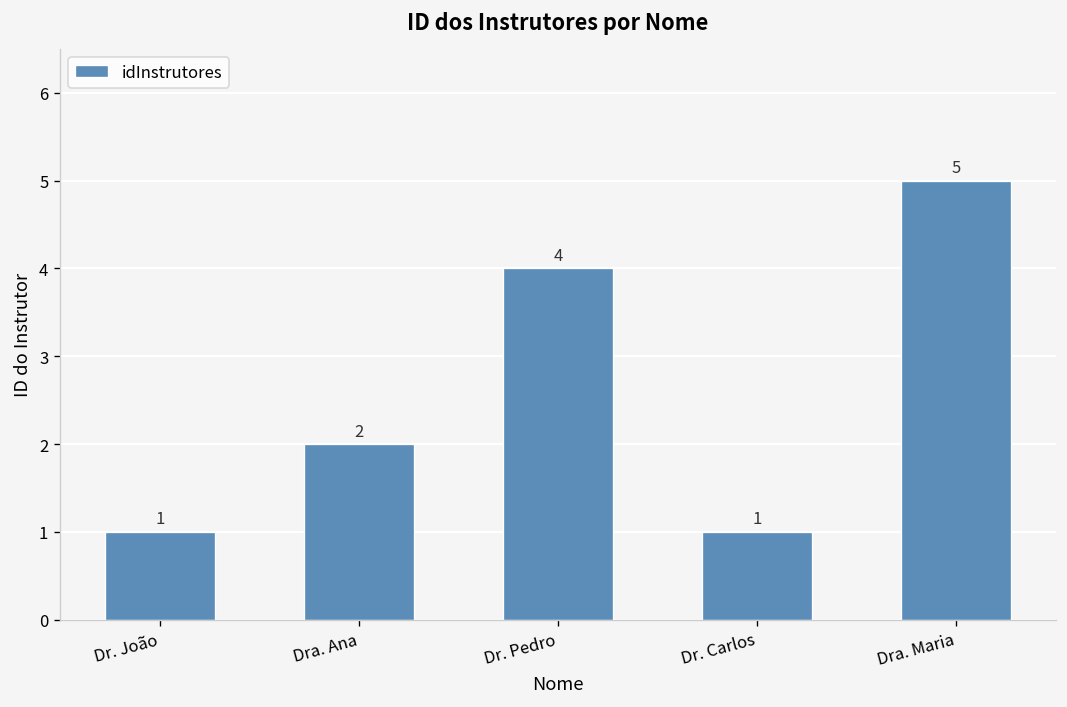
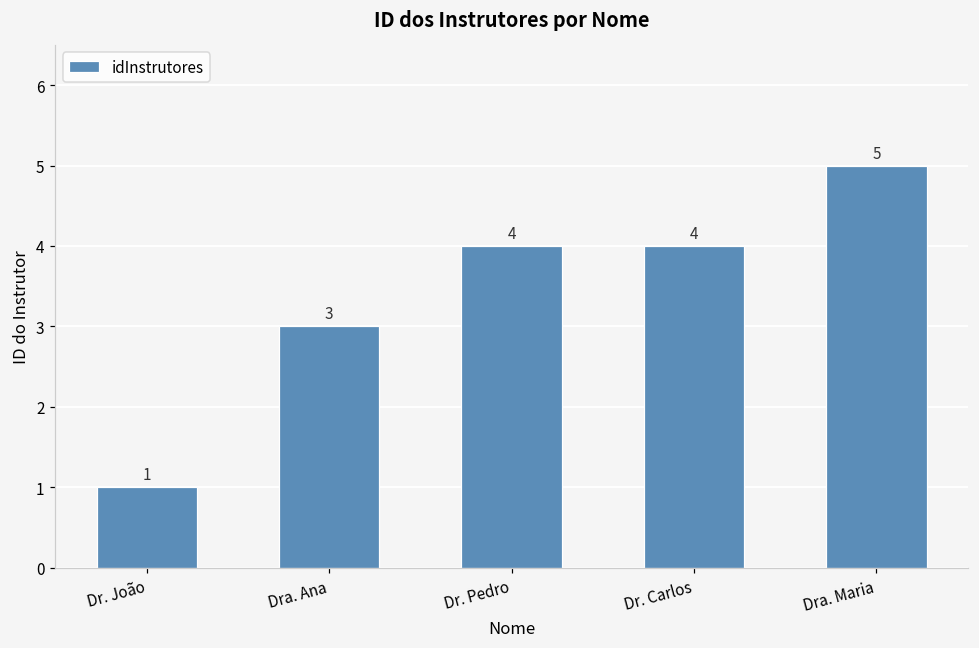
  {
    "Dr. João": 1,
-   "Dra. Ana": 2,
+   "Dra. Ana": 3,
    "Dr. Pedro": 4,
-   "Dr. Carlos": 1,
+   "Dr. Carlos": 4,
    "Dra. Maria": 5
  }
